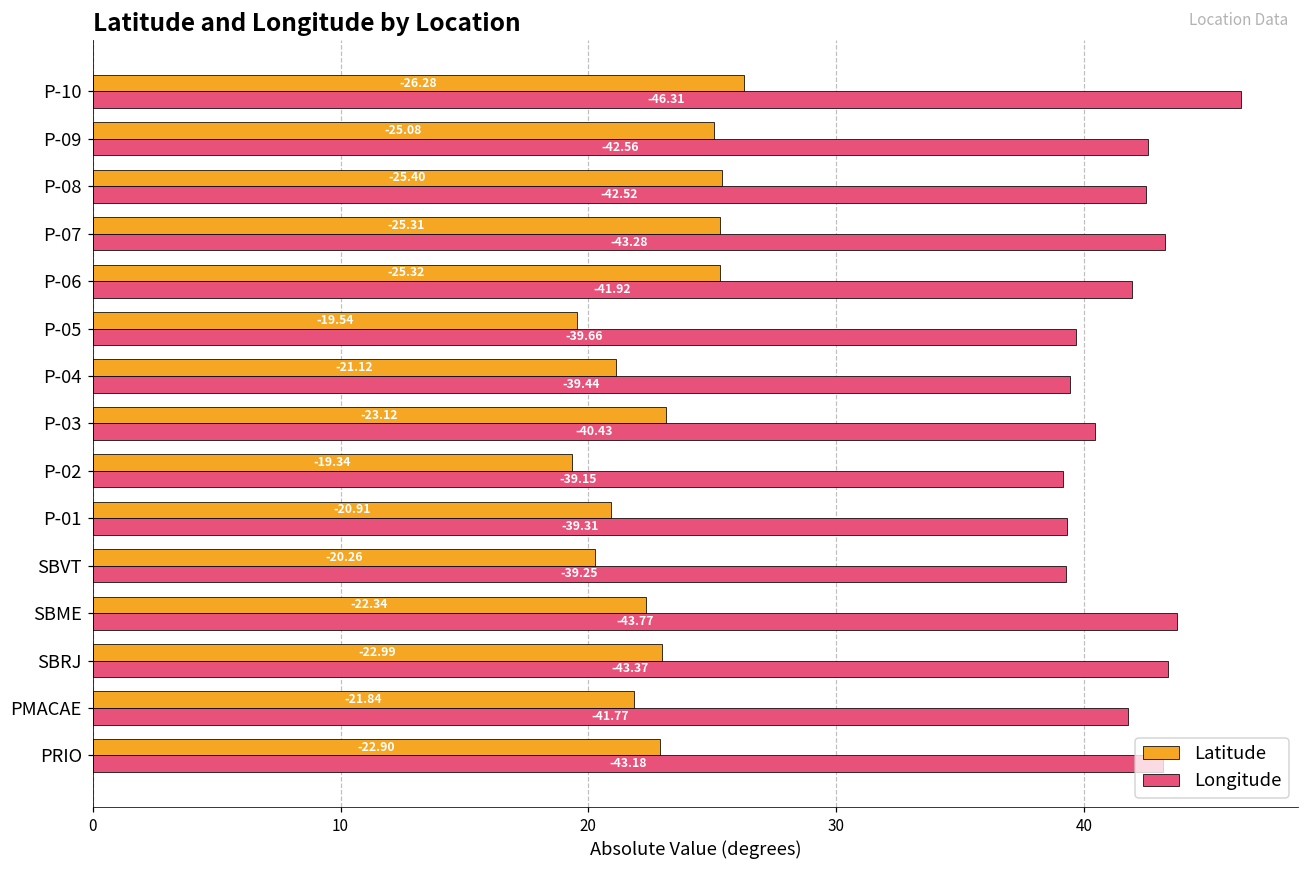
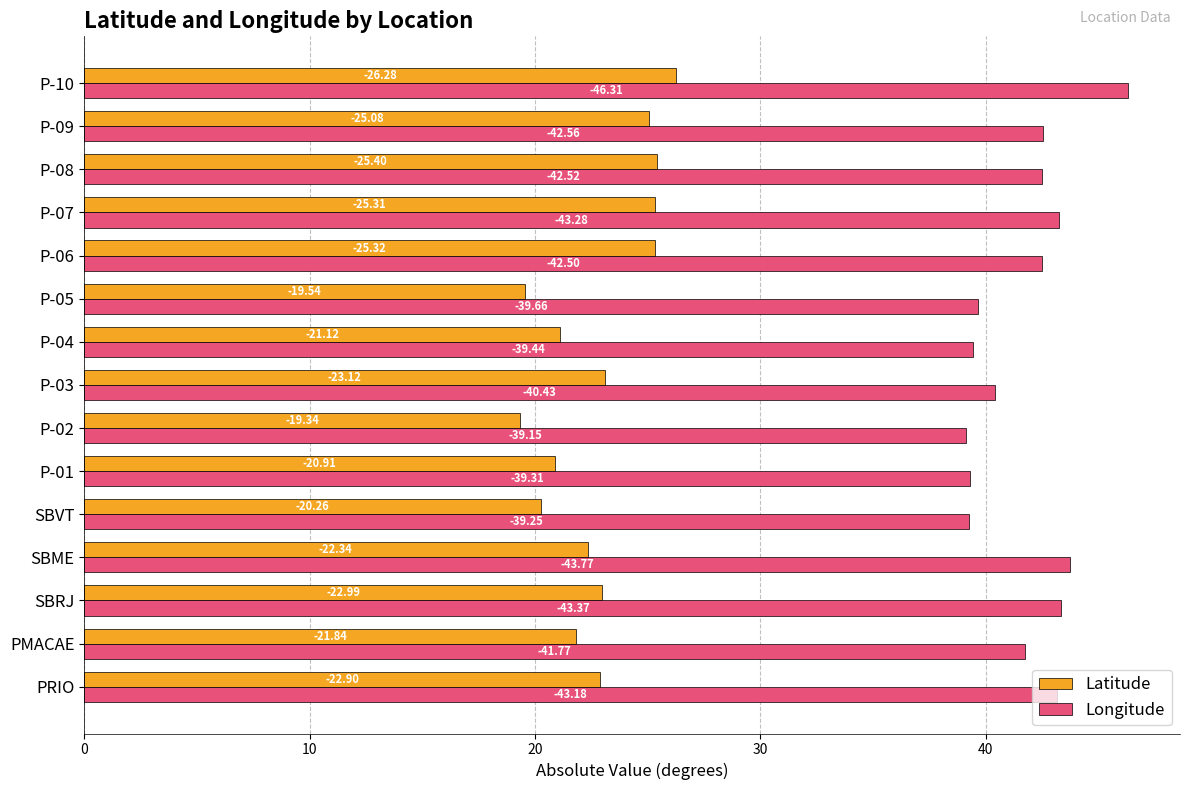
  {
    "Longitude": {
-     "P-06": -41.92
+     "P-06": -42.50
    }
  }
